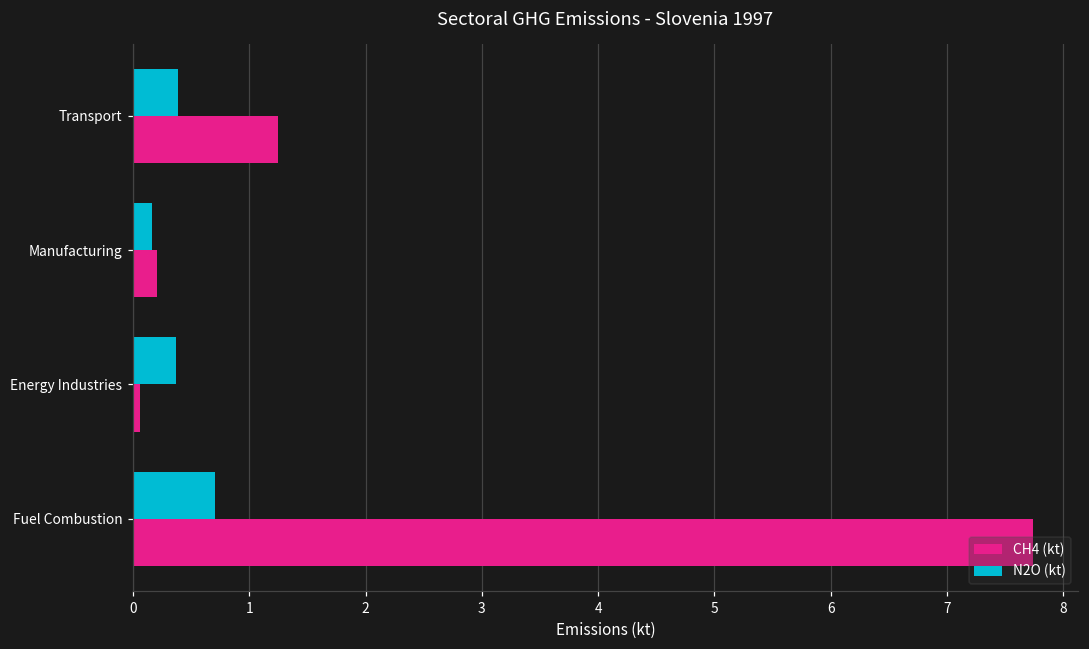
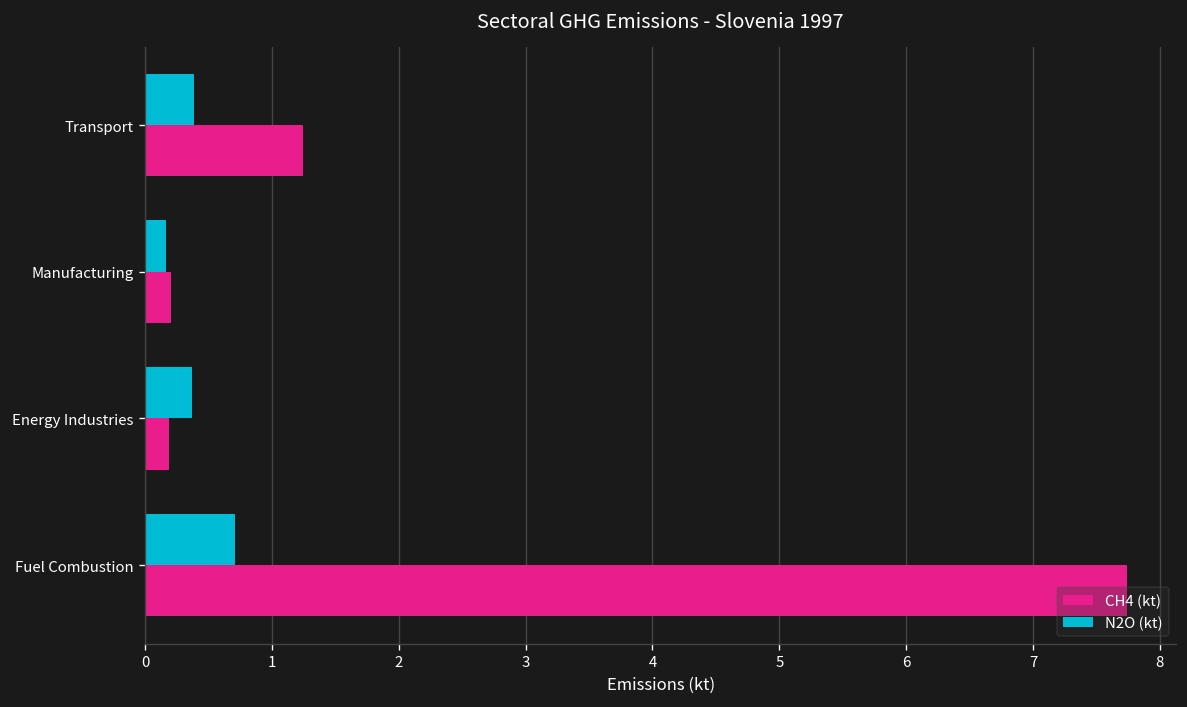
  {
    "CH4 (kt)": {
      "Transport": 1.24,
      "Manufacturing": 0.20,
-     "Energy Industries": 0.06
+     "Energy Industries": 0.19
    },
    "N2O (kt)": {
      "Transport": 0.38,
      "Manufacturing": 0.16,
      "Energy Industries": 0.37,
      "Fuel Combustion": 0.70
    }
  }
